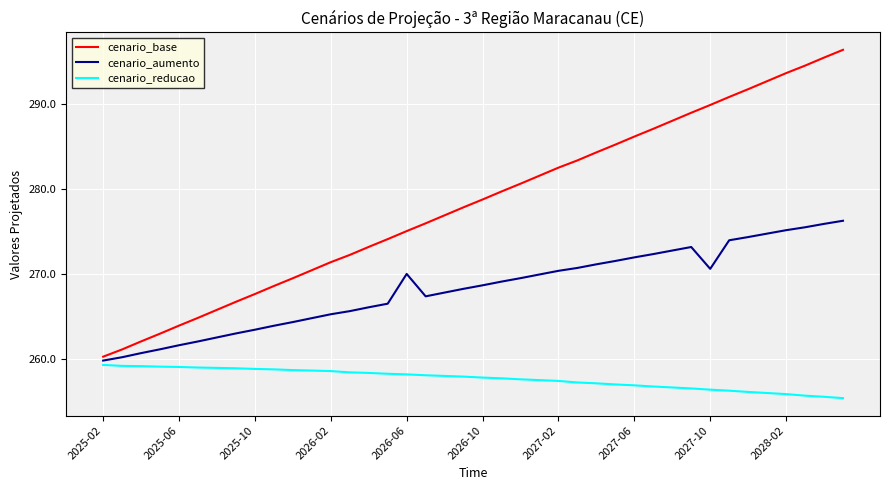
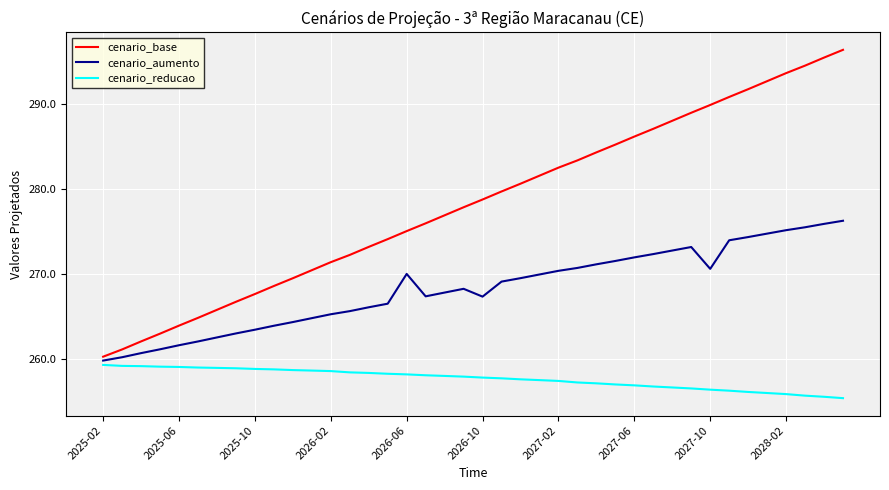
  {
    "cenario_base": {
      "2025-02": 260,
      "2025-06": 264,
      "2025-10": 268,
      "2026-02": 271,
      "2026-06": 275,
      "2026-10": 279,
      "2027-02": 283,
      "2027-06": 286,
      "2027-10": 290,
      "2028-02": 294
    },
    "cenario_aumento": {
      "2025-02": 260,
      "2025-06": 262,
      "2025-10": 263,
      "2026-02": 265,
      "2026-06": 270,
-     "2026-10": 269,
+     "2026-10": 267,
      "2027-02": 270,
      "2027-06": 272,
      "2027-10": 271,
      "2028-02": 275
    },
    "cenario_reducao": {
      "2025-02": 259,
      "2025-06": 259,
      "2025-10": 259,
      "2026-02": 259,
      "2026-06": 258,
      "2026-10": 258,
      "2027-02": 257,
      "2027-06": 257,
      "2027-10": 256,
      "2028-02": 256
    }
  }
